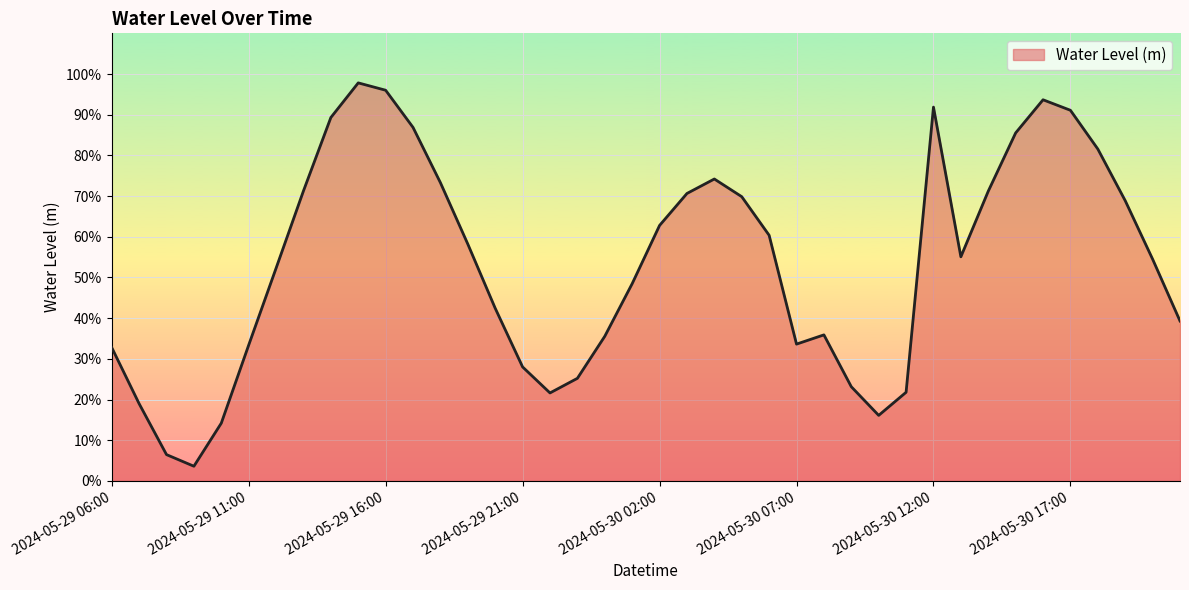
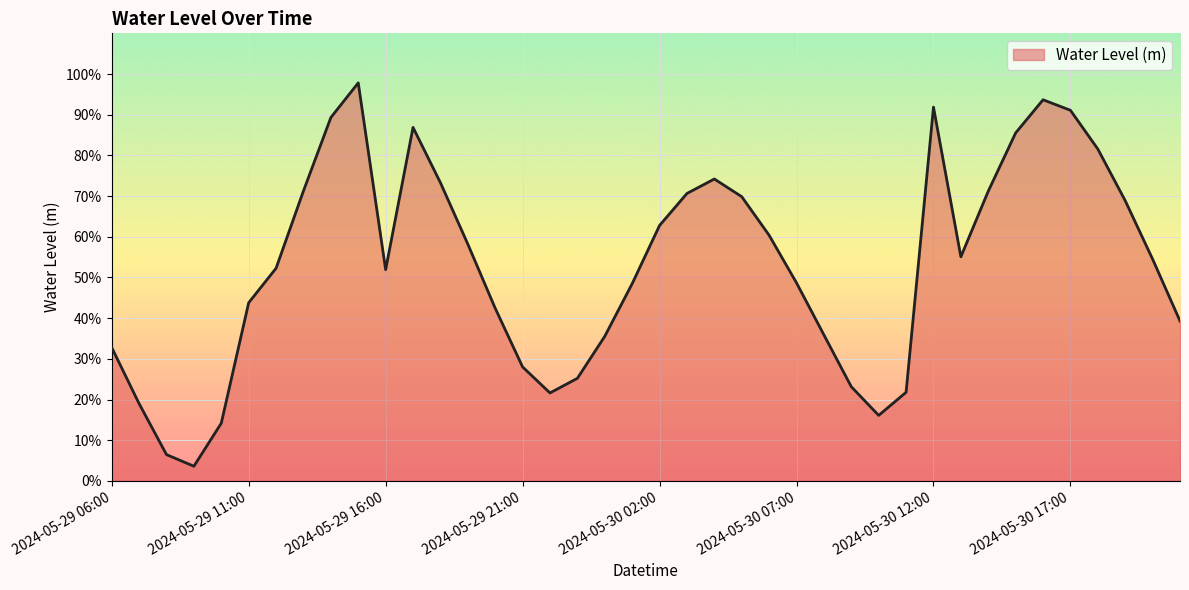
  {
    "2024-05-29 06:00": "33%",
-   "2024-05-29 11:00": "33%",
-   "2024-05-29 16:00": "96%",
+   "2024-05-29 11:00": "44%",
+   "2024-05-29 16:00": "52%",
    "2024-05-29 21:00": "28%",
    "2024-05-30 02:00": "63%",
-   "2024-05-30 07:00": "34%",
+   "2024-05-30 07:00": "49%",
    "2024-05-30 12:00": "92%",
    "2024-05-30 17:00": "91%"
  }
